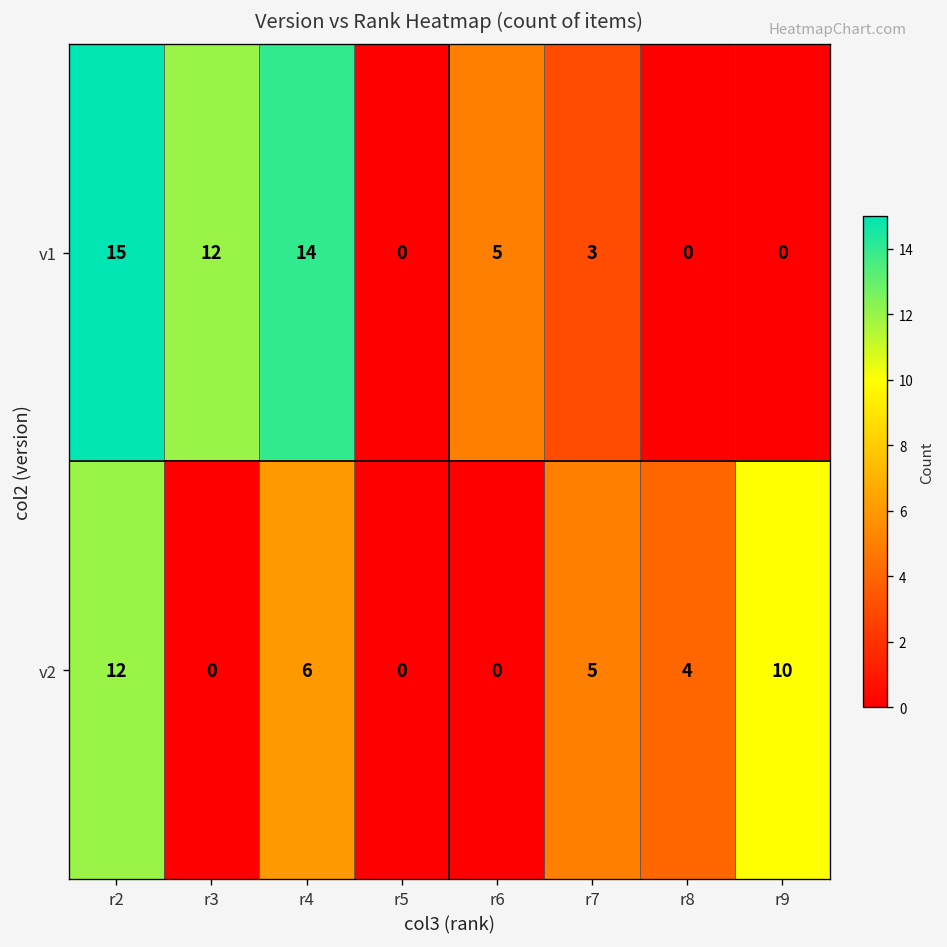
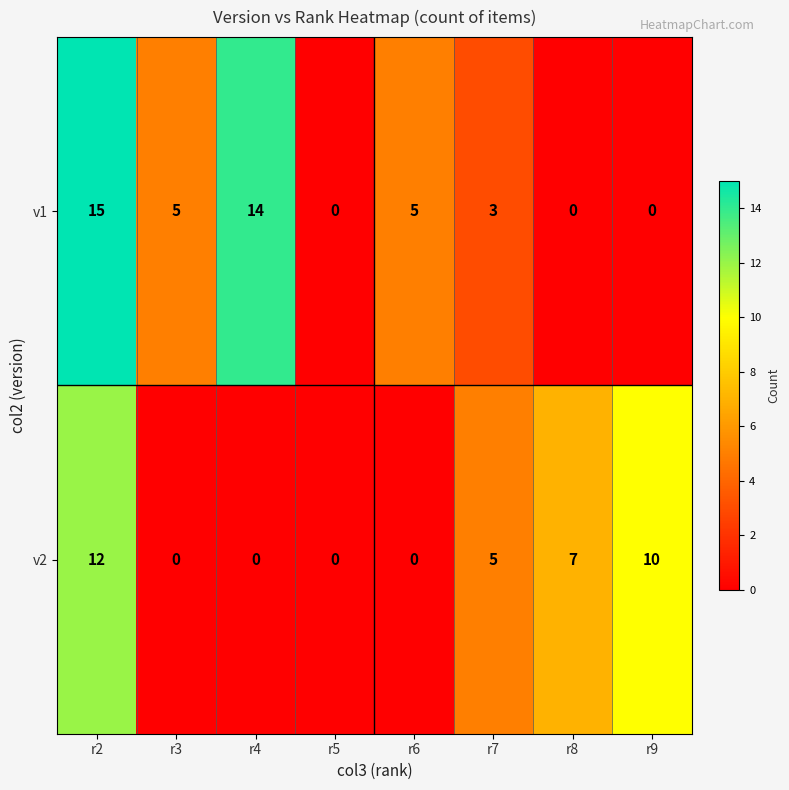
  {
    "v1": {
      "r2": 15,
-     "r3": 12,
+     "r3": 5,
      "r4": 14,
      "r5": 0,
      "r6": 5,
      "r7": 3,
      "r8": 0,
      "r9": 0
    },
    "v2": {
      "r2": 12,
      "r3": 0,
-     "r4": 6,
+     "r4": 0,
      "r5": 0,
      "r6": 0,
      "r7": 5,
-     "r8": 4,
+     "r8": 7,
      "r9": 10
    }
  }
